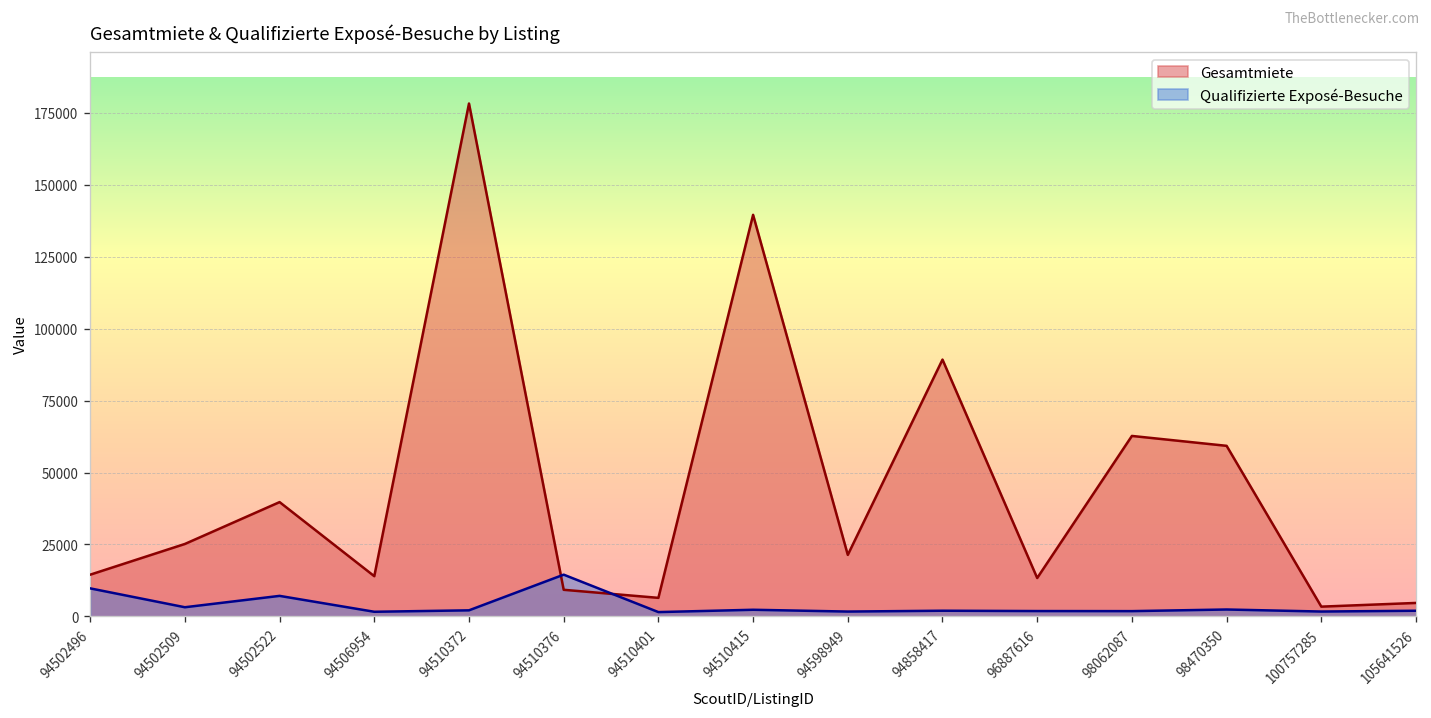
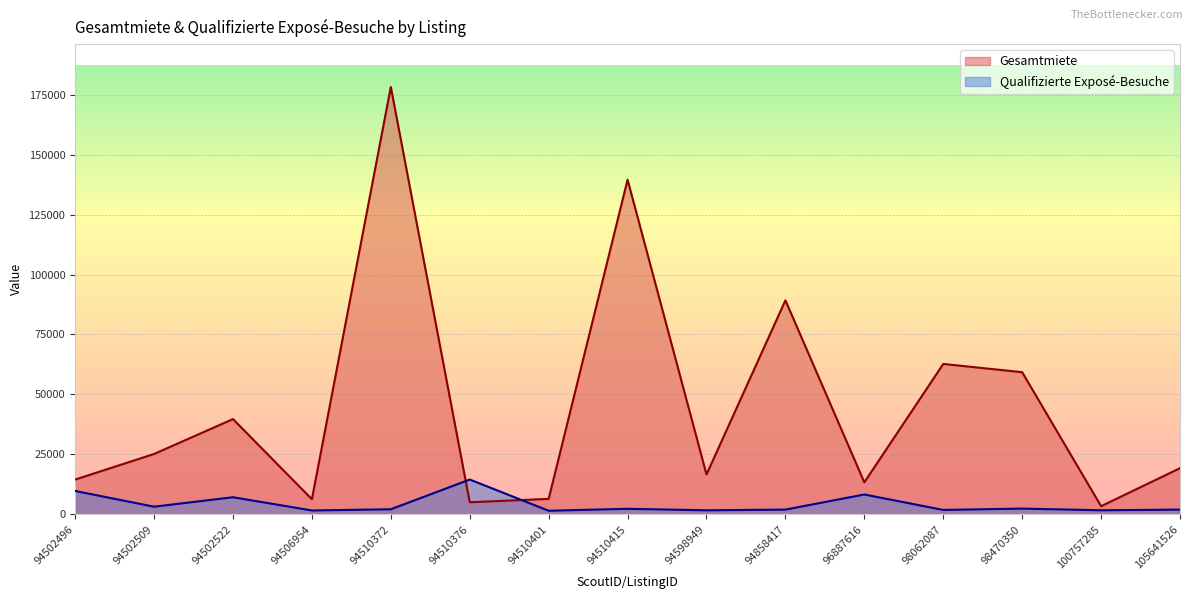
  {
    "Gesamtmiete": {
      "94502496": 14000,
      "94502509": 25000,
      "94502522": 40000,
-     "94506954": 14000,
+     "94506954": 6000,
      "94510372": 178000,
-     "94510376": 9000,
+     "94510376": 5000,
      "94510401": 6000,
      "94510415": 140000,
-     "94598949": 21000,
+     "94598949": 17000,
      "94858417": 89000,
      "96887616": 13000,
      "98062087": 63000,
      "98470350": 59000,
      "100757285": 3000,
-     "105641526": 5000
+     "105641526": 19000
    },
    "Qualifizierte Exposé-Besuche": {
      "94502496": 10000,
      "94502509": 3000,
      "94502522": 7000,
      "94506954": 2000,
      "94510372": 2000,
      "94510376": 15000,
      "94510401": 1000,
      "94510415": 2000,
      "94598949": 2000,
      "94858417": 2000,
-     "96887616": 2000,
+     "96887616": 8000,
      "98062087": 2000,
      "98470350": 2000,
      "100757285": 2000,
      "105641526": 2000
    }
  }
